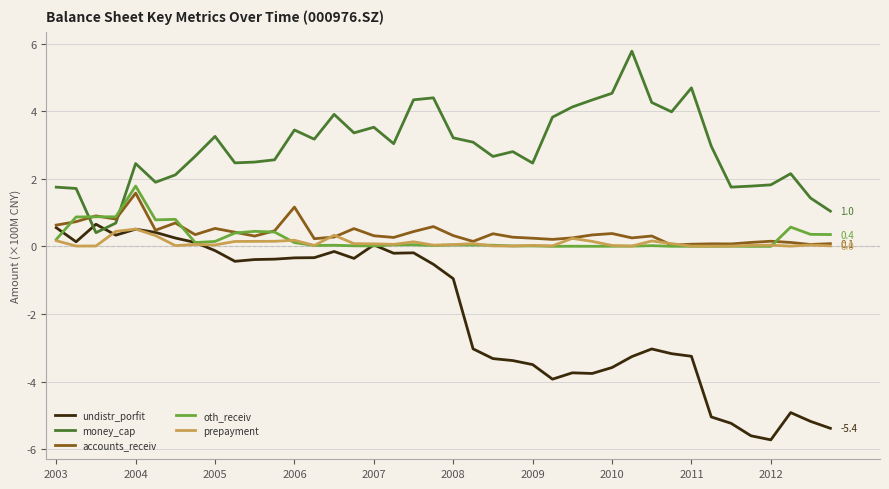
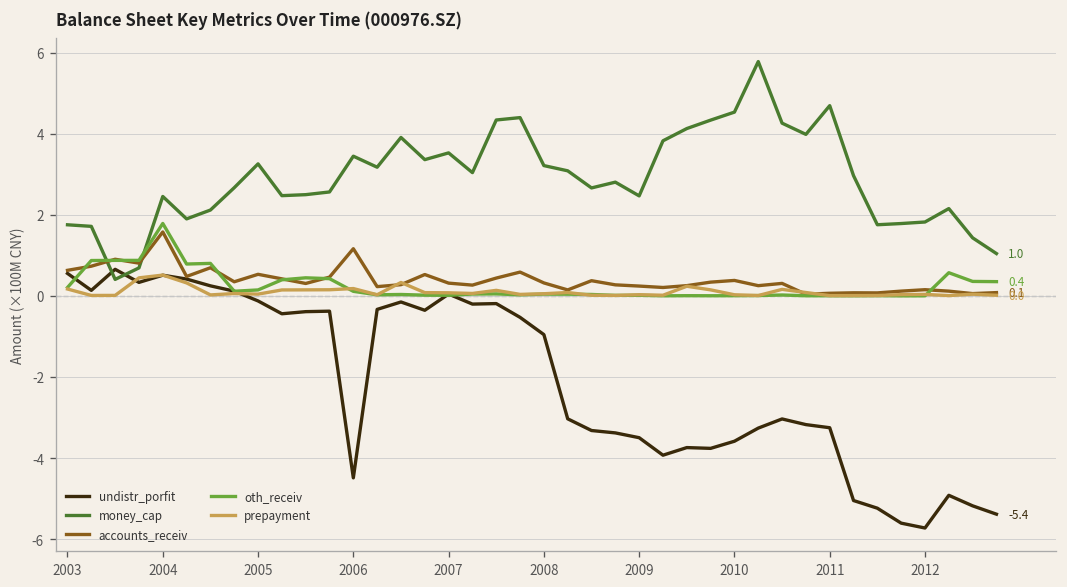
  {
    "undistr_porfit": {
      "2003": 0.6,
      "2005": -0.1,
-     "2006": -0.3,
+     "2006": -4.5,
      "2008": -1.0,
      "2009": -3.5,
      "2010": -3.6,
      "2011": -3.3,
      "2012": -5.7
    },
    "accounts_receiv": {
      "2003": 0.6,
      "2004": 1.6,
      "2005": 0.5,
      "2006": 1.2,
      "2007": 0.3,
      "2008": 0.3,
      "2009": 0.2,
      "2010": 0.4,
      "2012": 0.2
    },
    "prepayment": {
      "2005": 0.0
    }
  }
